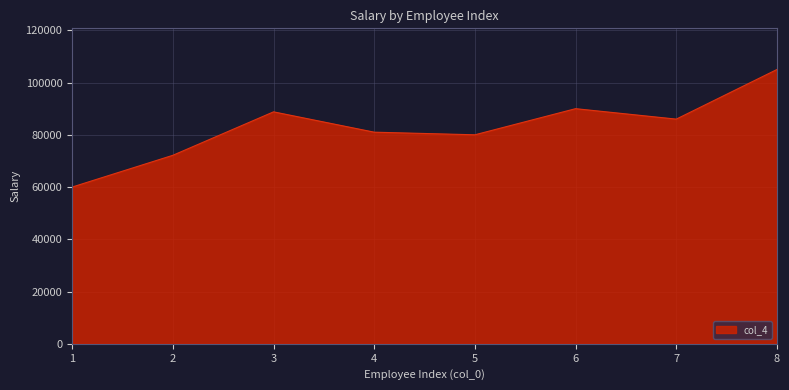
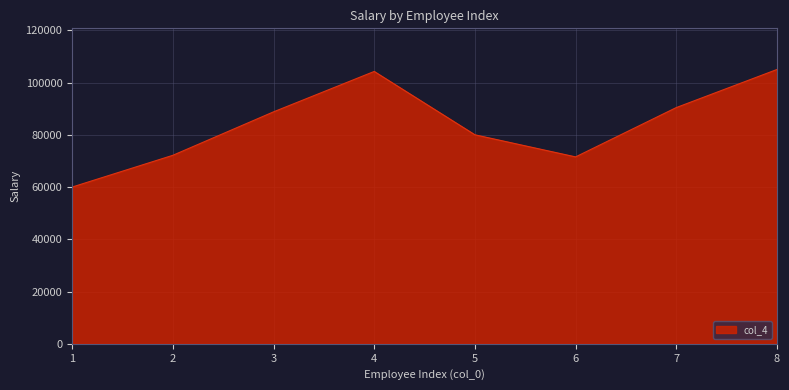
  {
    "1": 60000,
    "2": 72000,
    "3": 89000,
-   "4": 81000,
+   "4": 104000,
    "5": 80000,
-   "6": 90000,
-   "7": 86000,
+   "6": 72000,
+   "7": 90000,
    "8": 105000
  }
